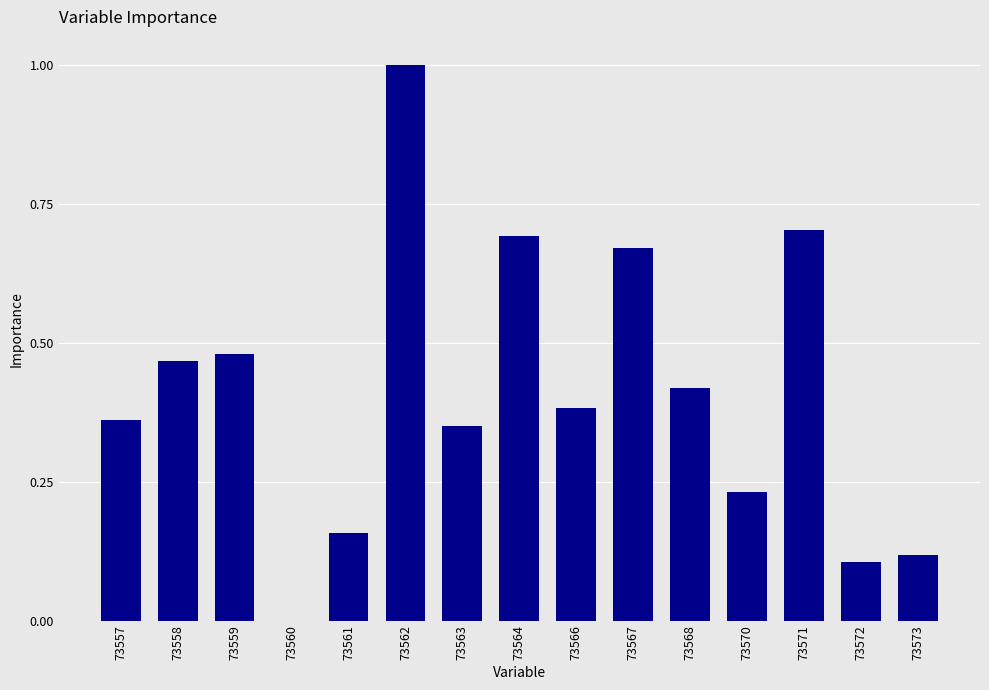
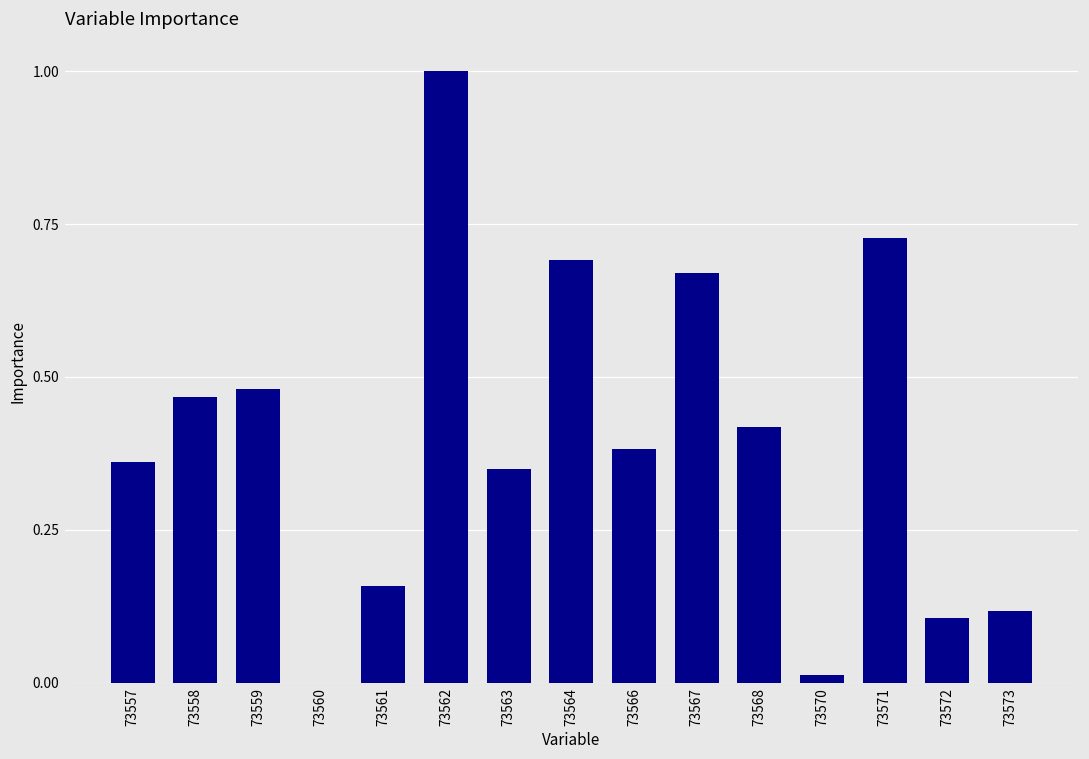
  {
    "73557": 0.36,
    "73558": 0.47,
    "73559": 0.48,
    "73560": 0.00,
    "73561": 0.16,
    "73562": 1.00,
    "73563": 0.35,
    "73564": 0.69,
    "73566": 0.38,
    "73567": 0.67,
    "73568": 0.42,
-   "73570": 0.23,
-   "73571": 0.70,
+   "73570": 0.01,
+   "73571": 0.73,
    "73572": 0.11,
    "73573": 0.12
  }
